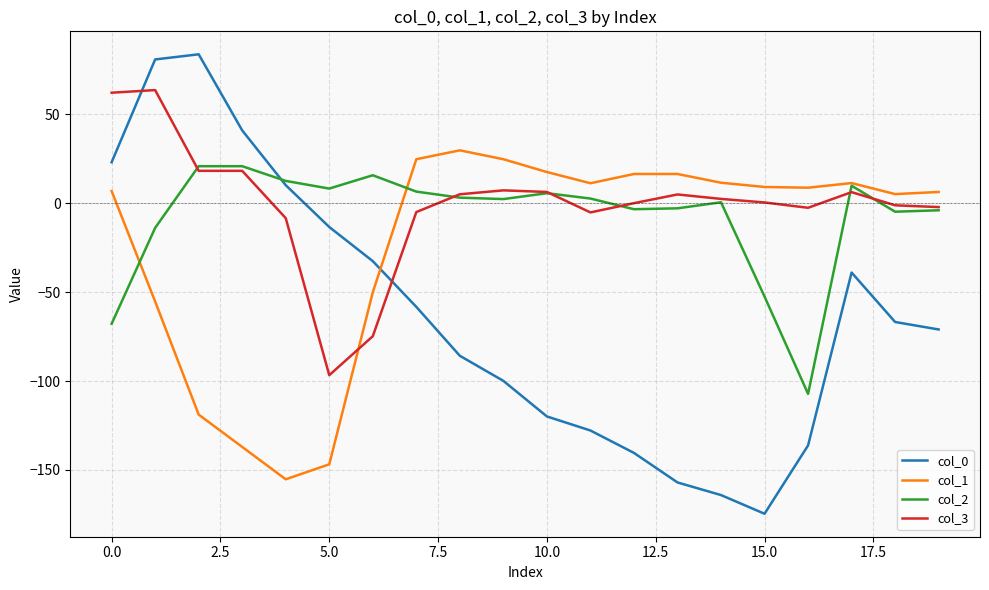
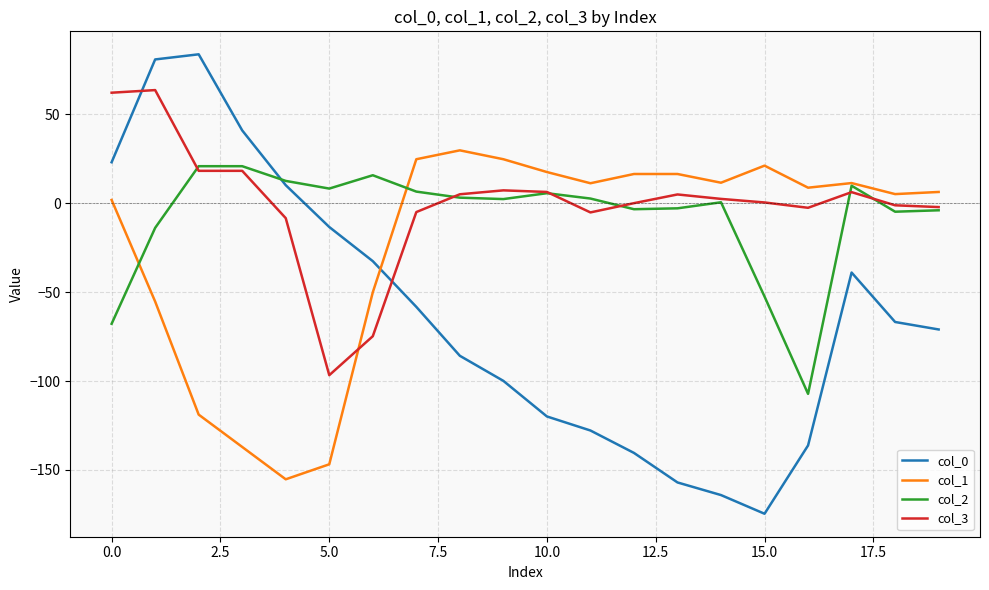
  {
    "col_0": {
      "0.0": 23,
      "5.0": -13,
      "10.0": -120,
      "15.0": -175
    },
    "col_1": {
-     "0.0": 7,
+     "0.0": 2,
      "5.0": -147,
      "10.0": 18,
-     "15.0": 9
+     "15.0": 21
    },
    "col_2": {
      "0.0": -68,
      "5.0": 8,
      "15.0": -53
    },
    "col_3": {
      "0.0": 62,
      "5.0": -97,
      "15.0": 0
    }
  }
